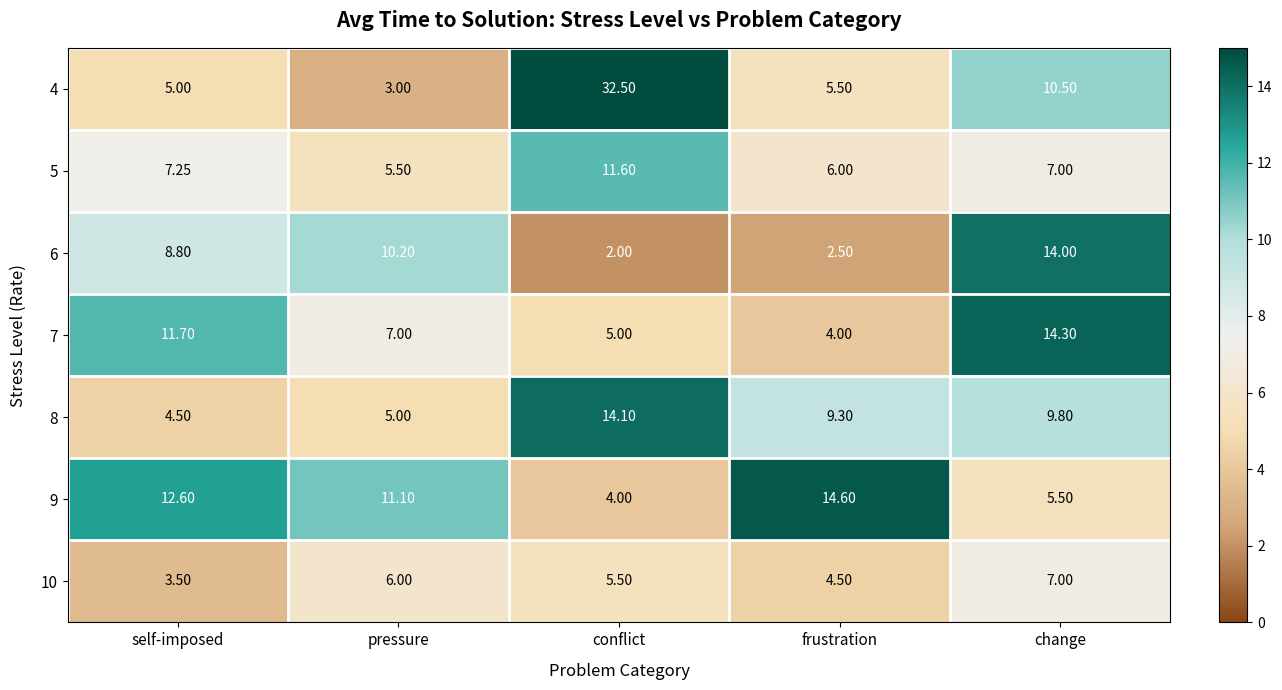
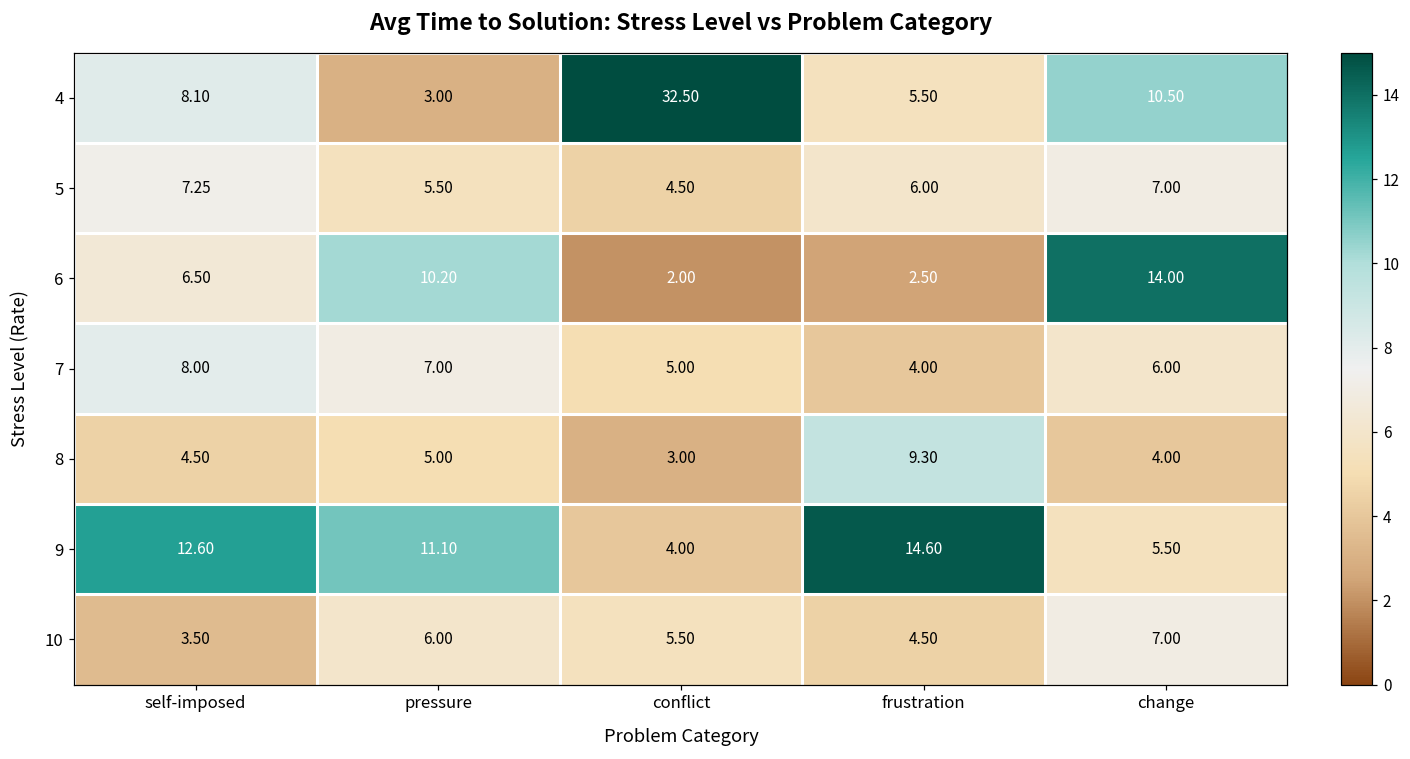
  {
    "4": {
-     "self-imposed": 5.00,
+     "self-imposed": 8.10,
      "pressure": 3.00,
      "conflict": 32.50,
      "frustration": 5.50,
      "change": 10.50
    },
    "5": {
      "self-imposed": 7.25,
      "pressure": 5.50,
-     "conflict": 11.60,
+     "conflict": 4.50,
      "frustration": 6.00,
      "change": 7.00
    },
    "6": {
-     "self-imposed": 8.80,
+     "self-imposed": 6.50,
      "pressure": 10.20,
      "conflict": 2.00,
      "frustration": 2.50,
      "change": 14.00
    },
    "7": {
-     "self-imposed": 11.70,
+     "self-imposed": 8.00,
      "pressure": 7.00,
      "conflict": 5.00,
      "frustration": 4.00,
-     "change": 14.30
+     "change": 6.00
    },
    "8": {
      "self-imposed": 4.50,
      "pressure": 5.00,
-     "conflict": 14.10,
+     "conflict": 3.00,
      "frustration": 9.30,
-     "change": 9.80
+     "change": 4.00
    },
    "9": {
      "self-imposed": 12.60,
      "pressure": 11.10,
      "conflict": 4.00,
      "frustration": 14.60,
      "change": 5.50
    },
    "10": {
      "self-imposed": 3.50,
      "pressure": 6.00,
      "conflict": 5.50,
      "frustration": 4.50,
      "change": 7.00
    }
  }
